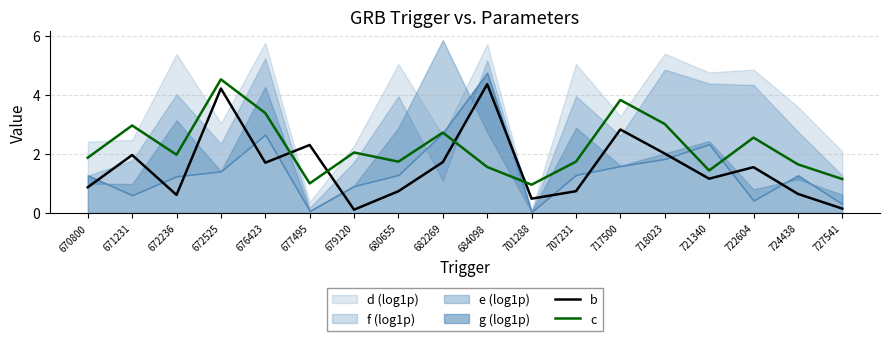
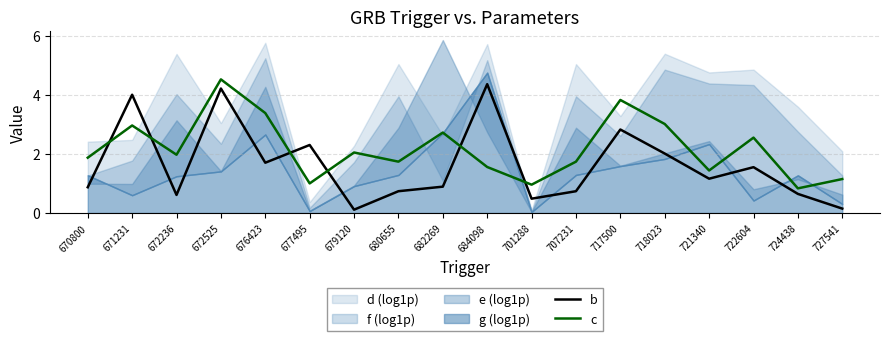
  {
    "b": {
      "670800": 0.9,
-     "671231": 2.0,
+     "671231": 4.0,
      "672236": 0.6,
      "672525": 4.2,
      "676423": 1.7,
      "677495": 2.3,
      "679120": 0.1,
      "680655": 0.7,
-     "682269": 1.7,
+     "682269": 0.9,
      "684098": 4.4,
      "701288": 0.5,
      "707231": 0.7,
      "717500": 2.8,
      "721340": 1.2,
      "722604": 1.5,
      "724438": 0.6,
      "727541": 0.1
    },
    "c": {
      "670800": 1.9,
      "671231": 3.0,
      "672236": 2.0,
      "672525": 4.5,
      "676423": 3.4,
      "677495": 1.0,
      "679120": 2.0,
      "680655": 1.7,
      "684098": 1.6,
      "701288": 1.0,
      "707231": 1.7,
      "717500": 3.8,
      "718023": 3.0,
      "721340": 1.4,
      "722604": 2.5,
-     "724438": 1.6,
+     "724438": 0.8,
      "727541": 1.1
    }
  }
